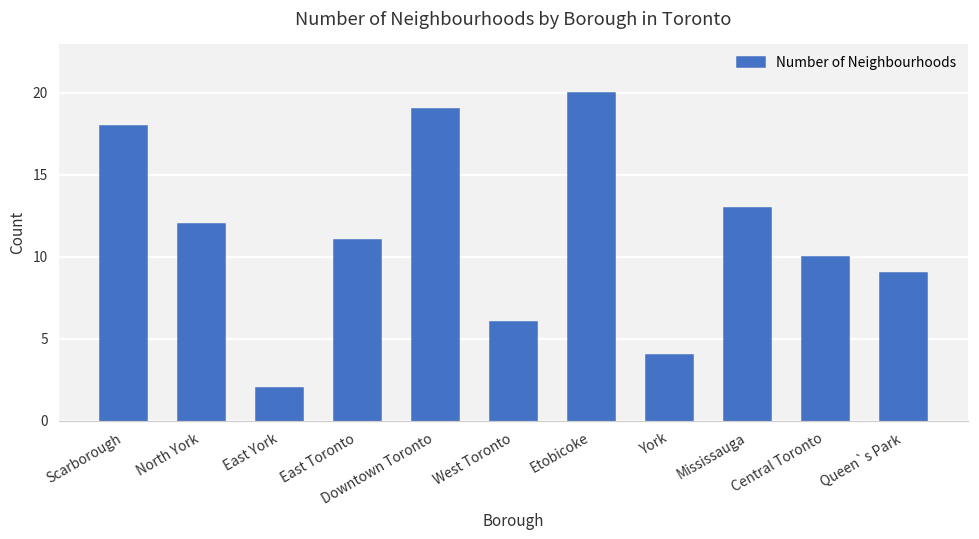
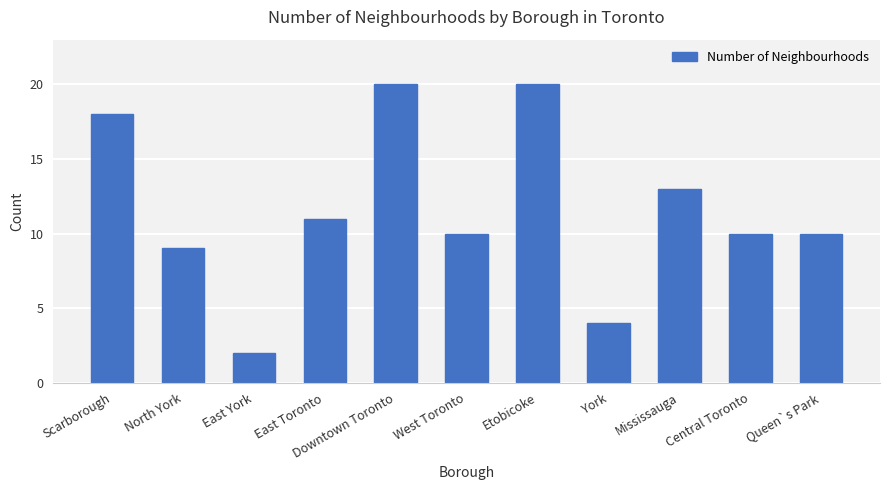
  {
    "Scarborough": 18,
-   "North York": 12,
+   "North York": 9,
    "East York": 2,
    "East Toronto": 11,
-   "Downtown Toronto": 19,
-   "West Toronto": 6,
+   "Downtown Toronto": 20,
+   "West Toronto": 10,
    "Etobicoke": 20,
    "York": 4,
    "Mississauga": 13,
    "Central Toronto": 10,
-   "Queen`s Park": 9
+   "Queen`s Park": 10
  }
